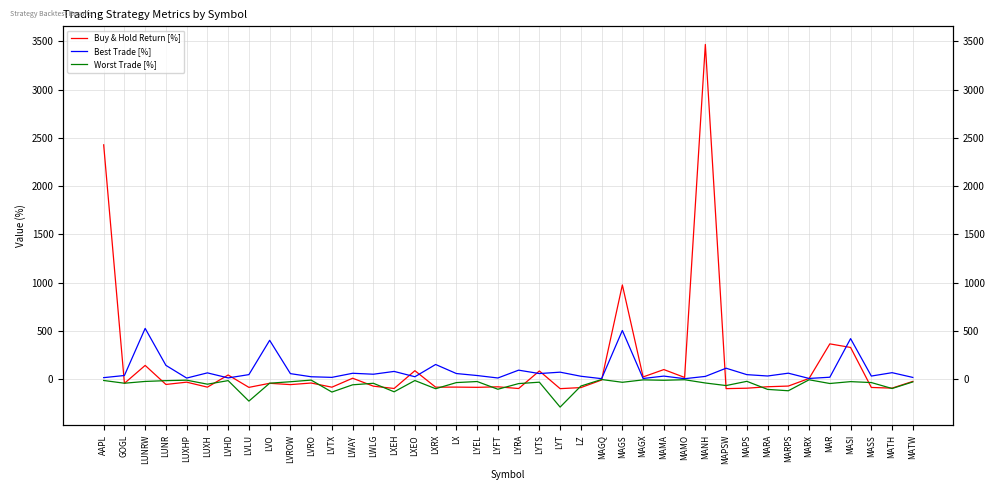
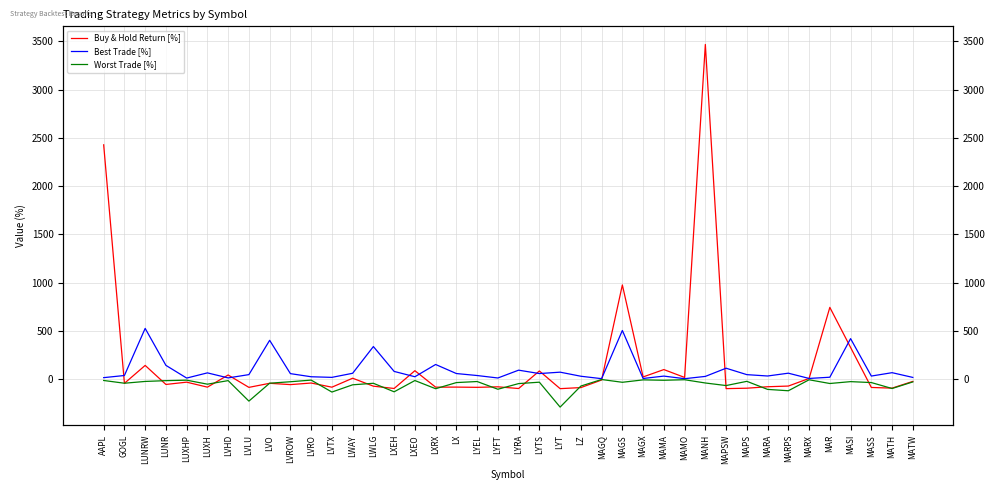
  {
    "Buy & Hold Return [%]": {
      "AAPL": 2400,
      "LUNRW": 100,
      "LUNR": -100,
      "LUXH": -100,
      "LVHD": 0,
      "LVLU": -100,
      "LVROW": -100,
      "LVRO": 0,
      "LVTX": -100,
      "LWAY": 0,
      "LWLG": -100,
      "LXEH": -100,
      "LXEO": 100,
      "LX": -100,
      "LYEL": -100,
      "LYRA": -100,
      "LYTS": 100,
      "LYT": -100,
      "MAGS": 1000,
      "MAMA": 100,
      "MANH": 3500,
      "MAPSW": -100,
      "MAPS": -100,
      "MARA": -100,
      "MARPS": -100,
-     "MAR": 400,
+     "MAR": 700,
      "MASI": 300,
      "MASS": -100
    },
    "Best Trade [%]": {
      "AAPL": 0,
      "GOGL": 0,
      "LUNRW": 500,
      "LUNR": 100,
      "LUXH": 100,
      "LVHD": 0,
      "LVLU": 0,
      "LVO": 400,
      "LVROW": 100,
      "LVRO": 0,
      "LVTX": 0,
      "LWAY": 100,
-     "LWLG": 0,
+     "LWLG": 300,
      "LXEH": 100,
      "LXEO": 0,
      "LXRX": 200,
      "LX": 100,
      "LYEL": 0,
      "LYFT": 0,
      "LYRA": 100,
      "LYTS": 100,
      "LYT": 100,
      "LZ": 0,
      "MAGS": 500,
      "MAMA": 0,
      "MANH": 0,
      "MAPSW": 100,
      "MAPS": 0,
      "MARA": 0,
      "MARPS": 100,
      "MAR": 0,
      "MASI": 400,
      "MASS": 0,
      "MATH": 100,
      "MATW": 0
    },
    "Worst Trade [%]": {
      "AAPL": 0,
      "LUNRW": 0,
      "LUNR": 0,
      "LUXH": -100,
      "LVHD": 0,
      "LVLU": -200,
      "LVROW": 0,
      "LVRO": 0,
      "LVTX": -100,
      "LWAY": -100,
      "LWLG": 0,
      "LXEH": -100,
      "LXEO": 0,
      "LX": 0,
      "LYEL": 0,
      "LYRA": 0,
      "LYTS": 0,
      "LYT": -300,
      "MAGS": 0,
      "MAMA": 0,
      "MANH": 0,
      "MAPSW": -100,
      "MAPS": 0,
      "MARA": -100,
      "MARPS": -100,
      "MAR": 0,
      "MASI": 0,
      "MASS": 0
    }
  }
